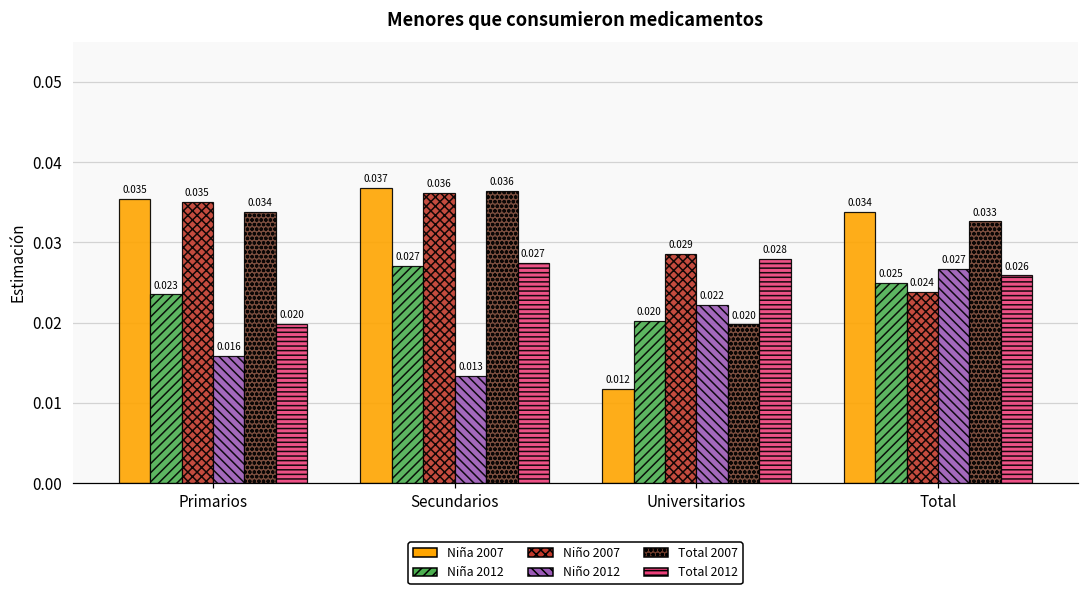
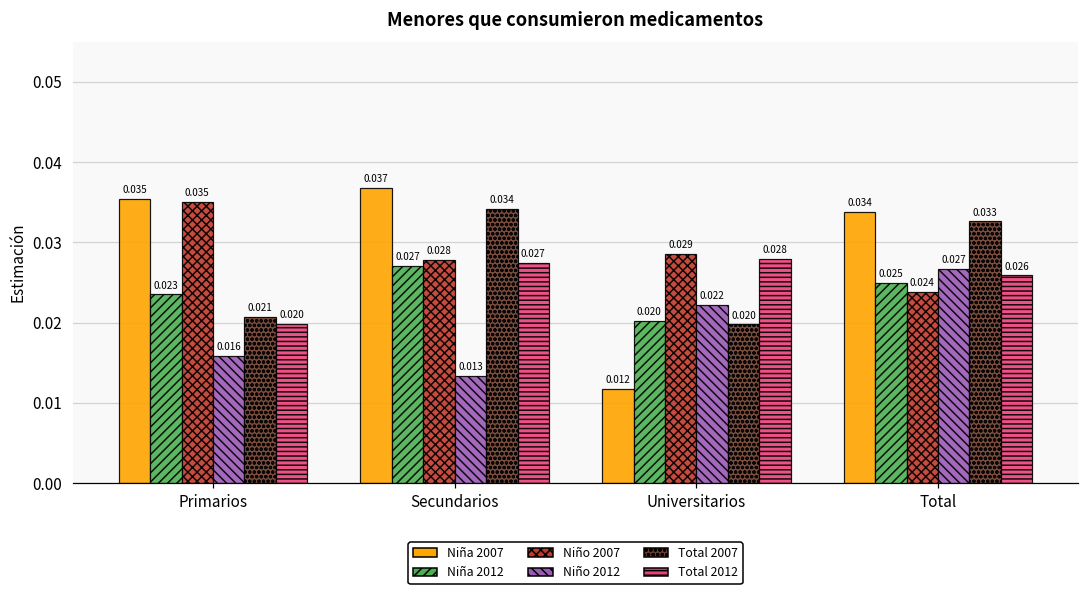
  {
    "Niña 2007": {
      "Primarios": 0.035,
      "Secundarios": 0.037,
      "Universitarios": 0.012,
      "Total": 0.034
    },
    "Niña 2012": {
      "Primarios": 0.023,
      "Secundarios": 0.027,
      "Universitarios": 0.020,
      "Total": 0.025
    },
    "Niño 2007": {
      "Primarios": 0.035,
-     "Secundarios": 0.036,
+     "Secundarios": 0.028,
      "Universitarios": 0.029,
      "Total": 0.024
    },
    "Niño 2012": {
      "Primarios": 0.016,
      "Secundarios": 0.013,
      "Universitarios": 0.022,
      "Total": 0.027
    },
    "Total 2007": {
-     "Primarios": 0.034,
-     "Secundarios": 0.036,
+     "Primarios": 0.021,
+     "Secundarios": 0.034,
      "Universitarios": 0.020,
      "Total": 0.033
    },
    "Total 2012": {
      "Primarios": 0.020,
      "Secundarios": 0.027,
      "Universitarios": 0.028,
      "Total": 0.026
    }
  }
